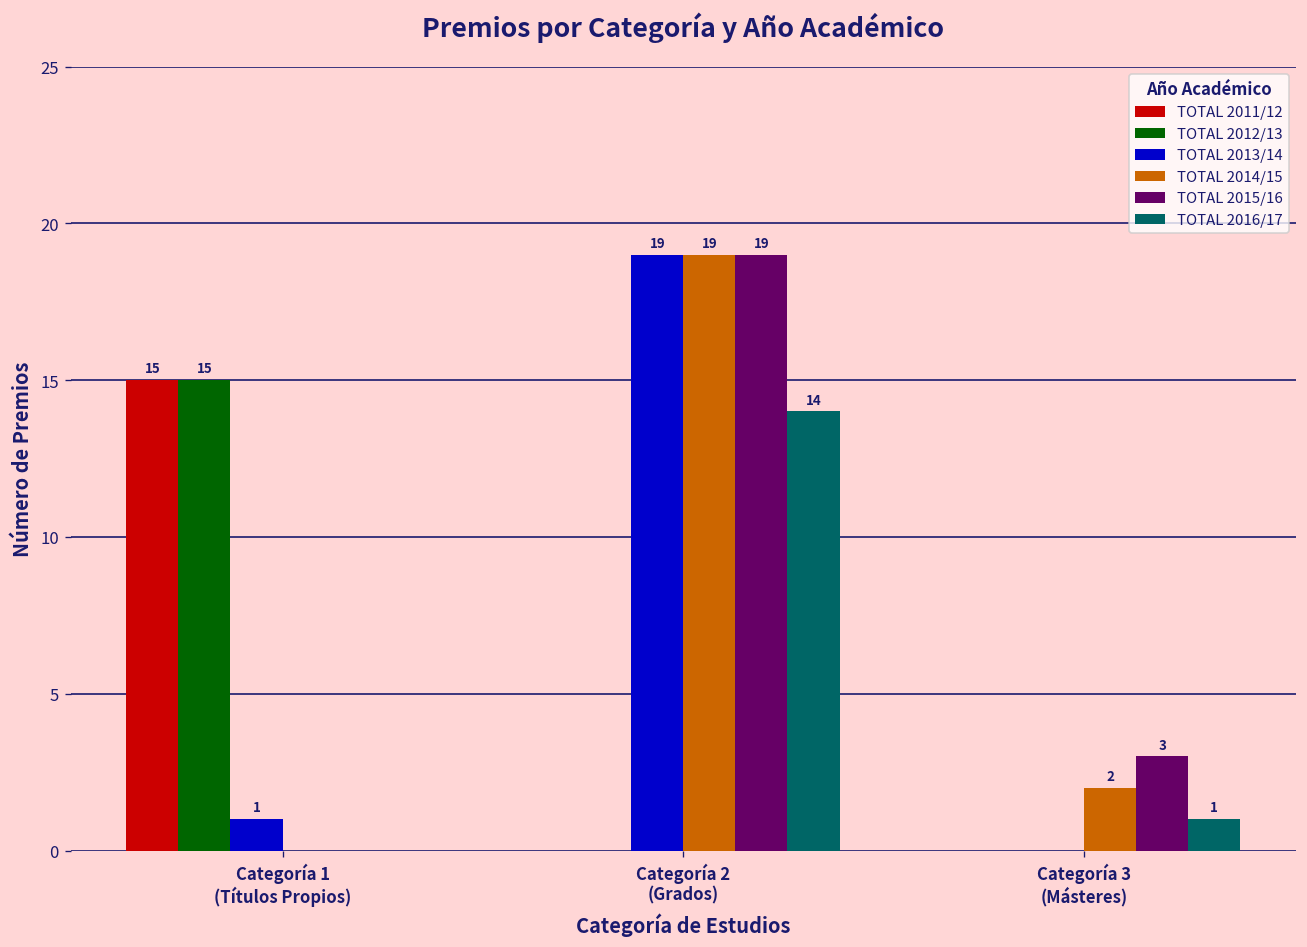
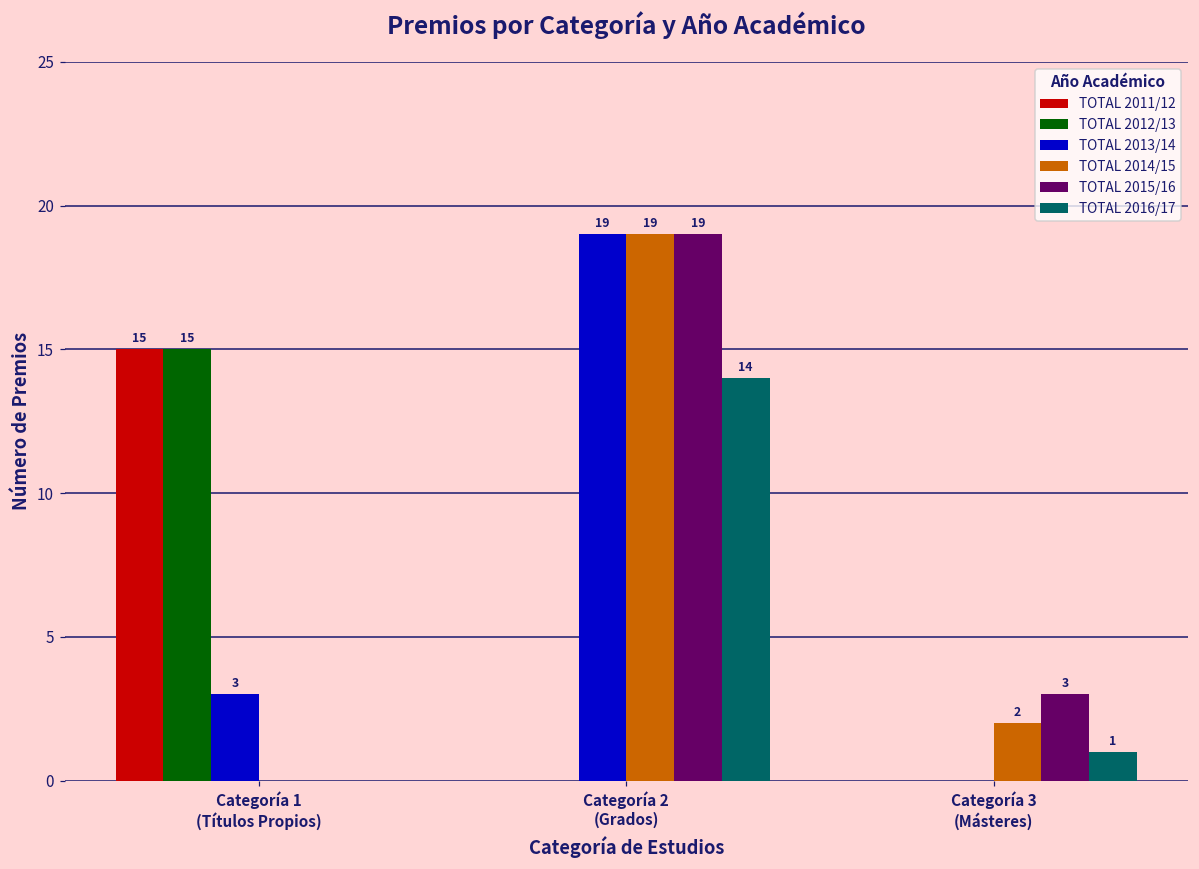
  {
    "TOTAL 2011/12": {
      "Categoría 1 (Títulos Propios)": 15
    },
    "TOTAL 2012/13": {
      "Categoría 1 (Títulos Propios)": 15
    },
    "TOTAL 2013/14": {
-     "Categoría 1 (Títulos Propios)": 1,
+     "Categoría 1 (Títulos Propios)": 3,
      "Categoría 2 (Grados)": 19
    },
    "TOTAL 2014/15": {
      "Categoría 2 (Grados)": 19,
      "Categoría 3 (Másteres)": 2
    },
    "TOTAL 2015/16": {
      "Categoría 2 (Grados)": 19,
      "Categoría 3 (Másteres)": 3
    },
    "TOTAL 2016/17": {
      "Categoría 2 (Grados)": 14,
      "Categoría 3 (Másteres)": 1
    }
  }
